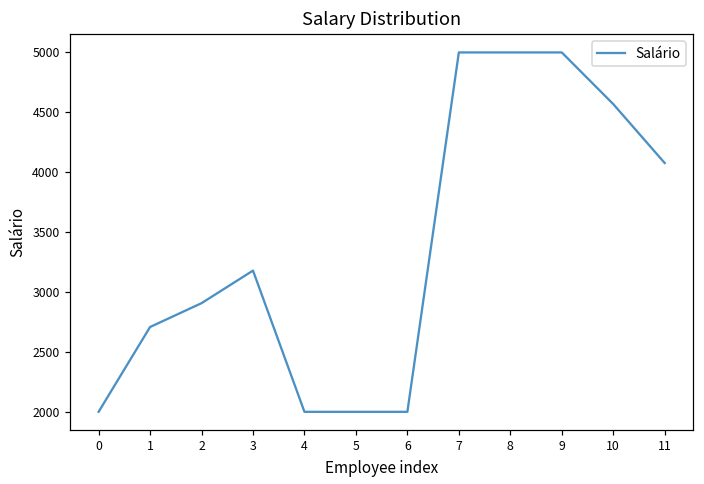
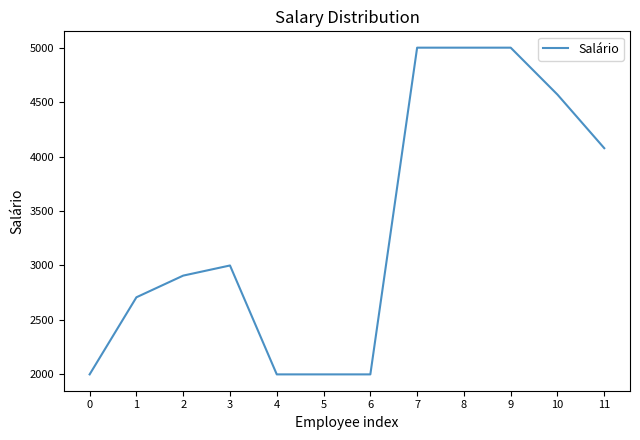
  {
    "0": 2000,
    "1": 2710,
    "2": 2910,
-   "3": 3180,
+   "3": 3000,
    "4": 2000,
    "5": 2000,
    "6": 2000,
    "7": 5000,
    "8": 5000,
    "9": 5000,
    "10": 4570,
    "11": 4080
  }
